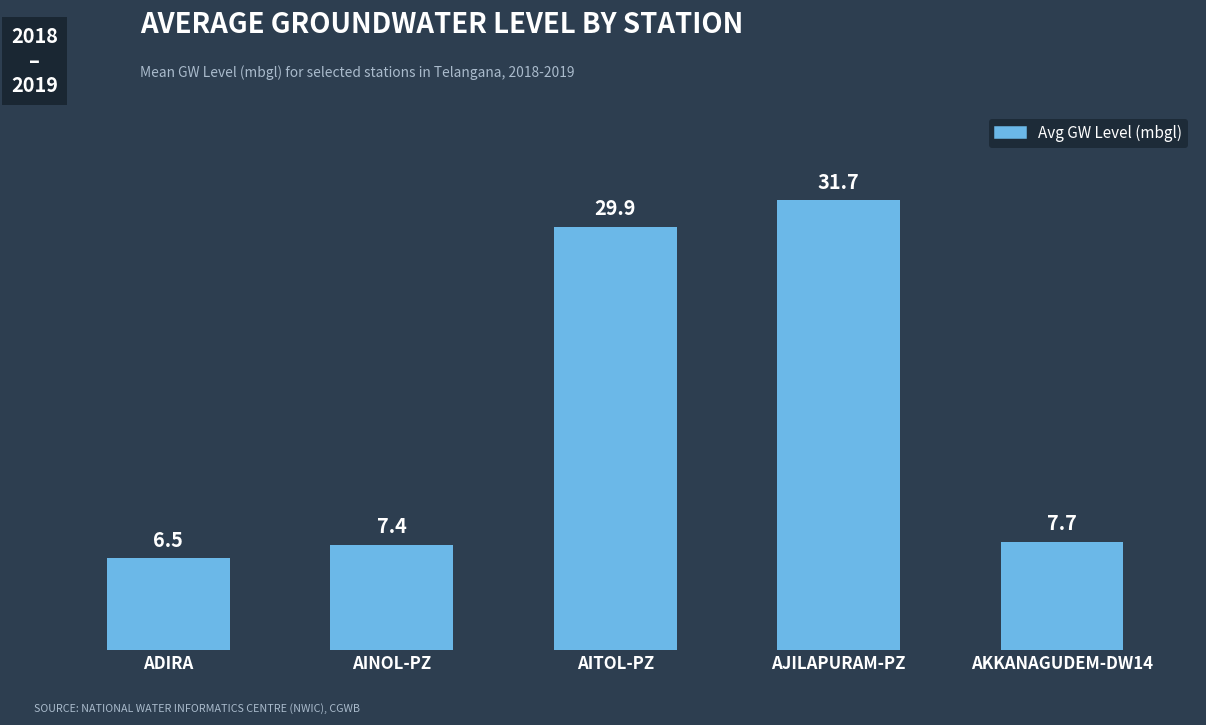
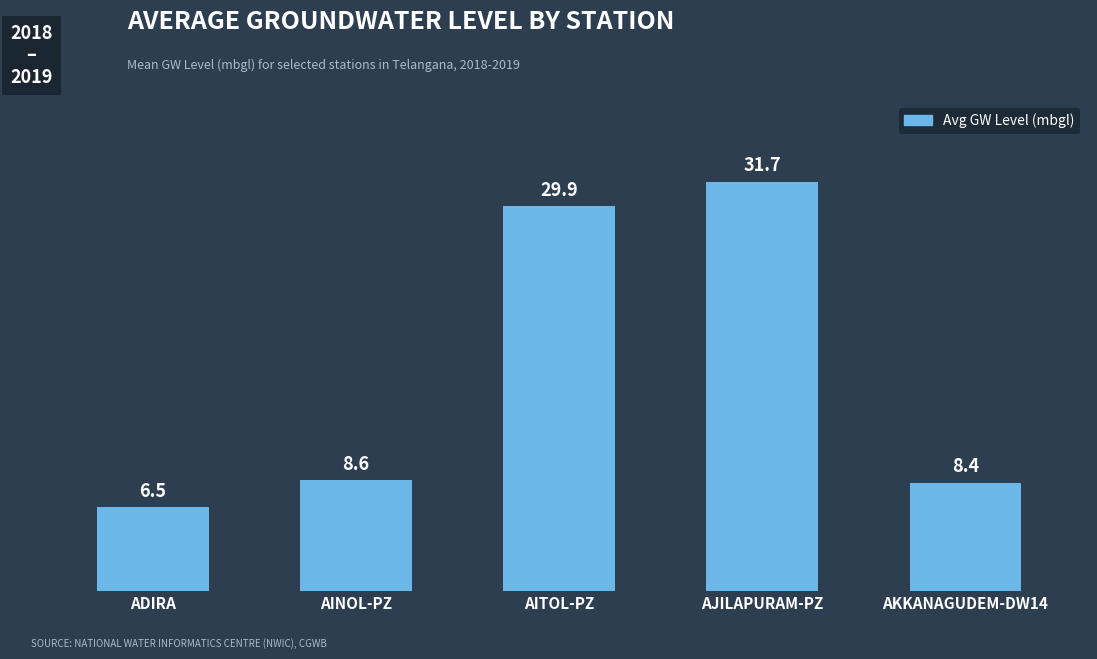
  {
    "ADIRA": 6.5,
-   "AINOL-PZ": 7.4,
+   "AINOL-PZ": 8.6,
    "AITOL-PZ": 29.9,
    "AJILAPURAM-PZ": 31.7,
-   "AKKANAGUDEM-DW14": 7.7
+   "AKKANAGUDEM-DW14": 8.4
  }
